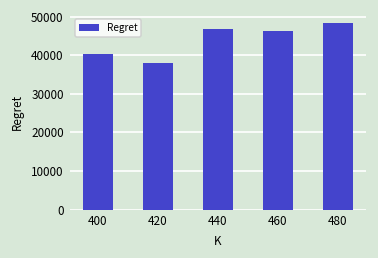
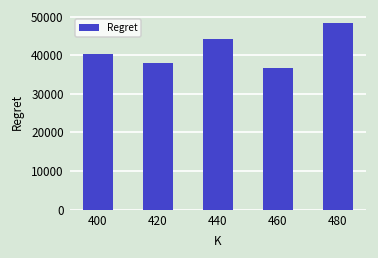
  {
    "400": 40000,
    "420": 38000,
-   "440": 47000,
-   "460": 46000,
+   "440": 44000,
+   "460": 37000,
    "480": 48000
  }
